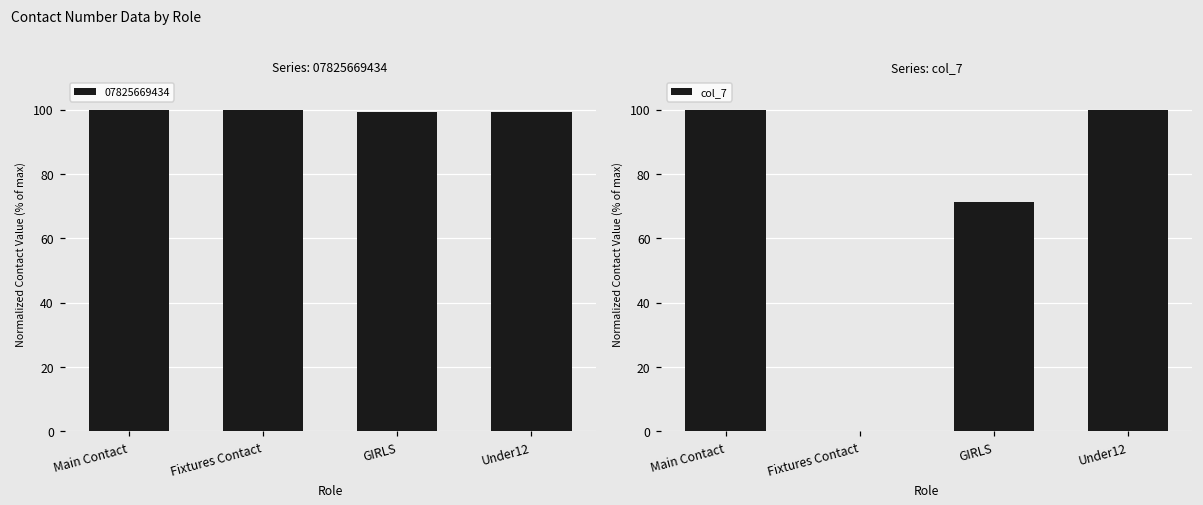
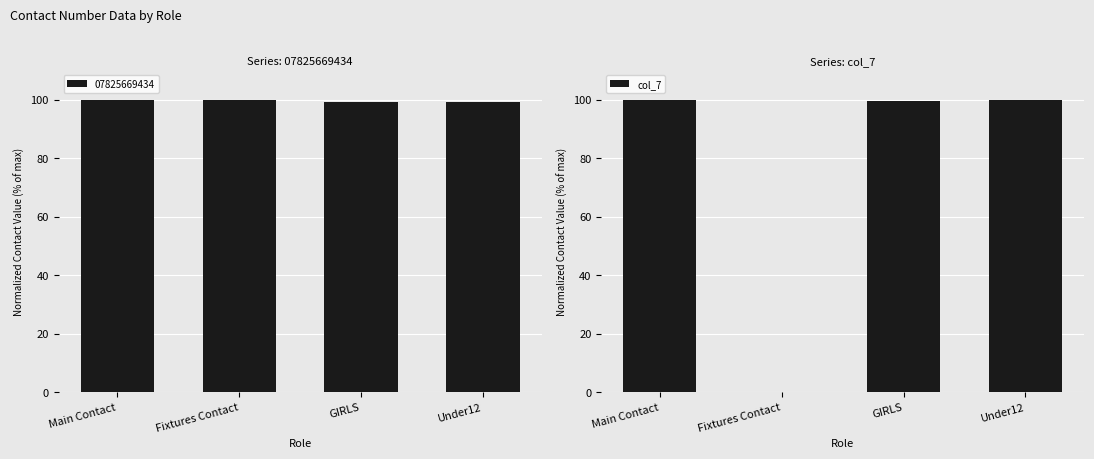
  {
    "Series: 07825669434": {
      "Main Contact": 100,
      "Fixtures Contact": 100,
      "GIRLS": 99,
      "Under12": 99
    },
    "Series: col_7": {
      "Main Contact": 100,
      "Fixtures Contact": 0,
-     "GIRLS": 71,
+     "GIRLS": 100,
      "Under12": 100
    }
  }
